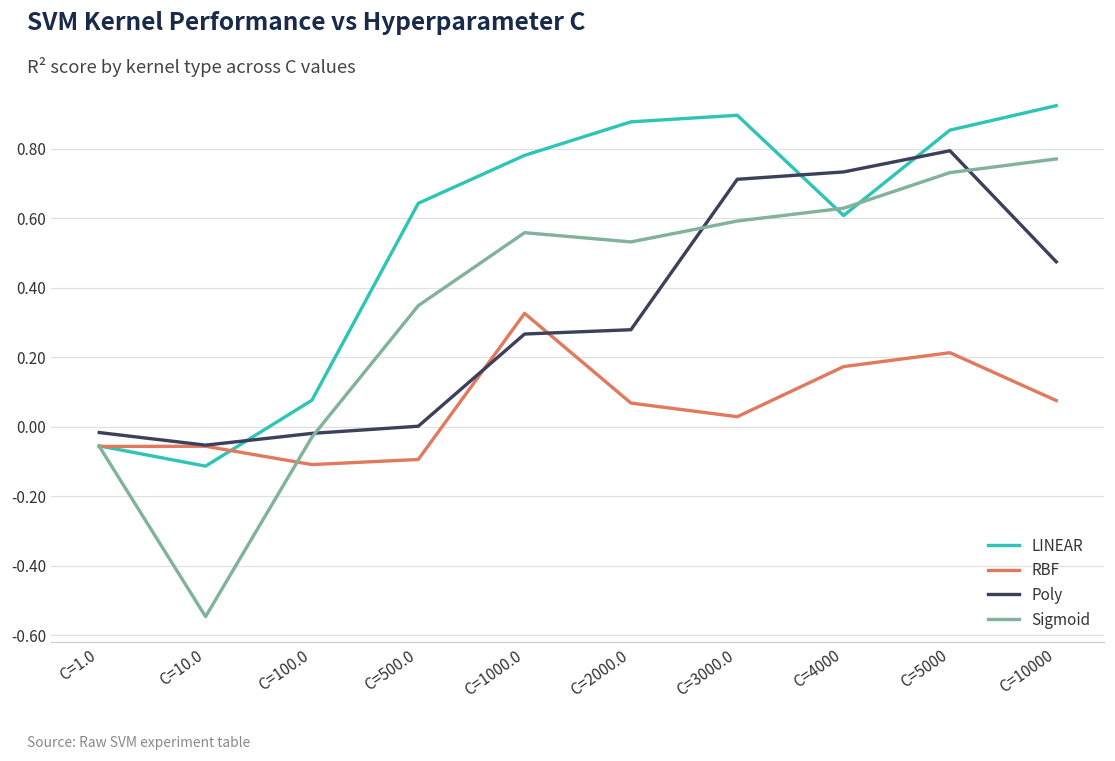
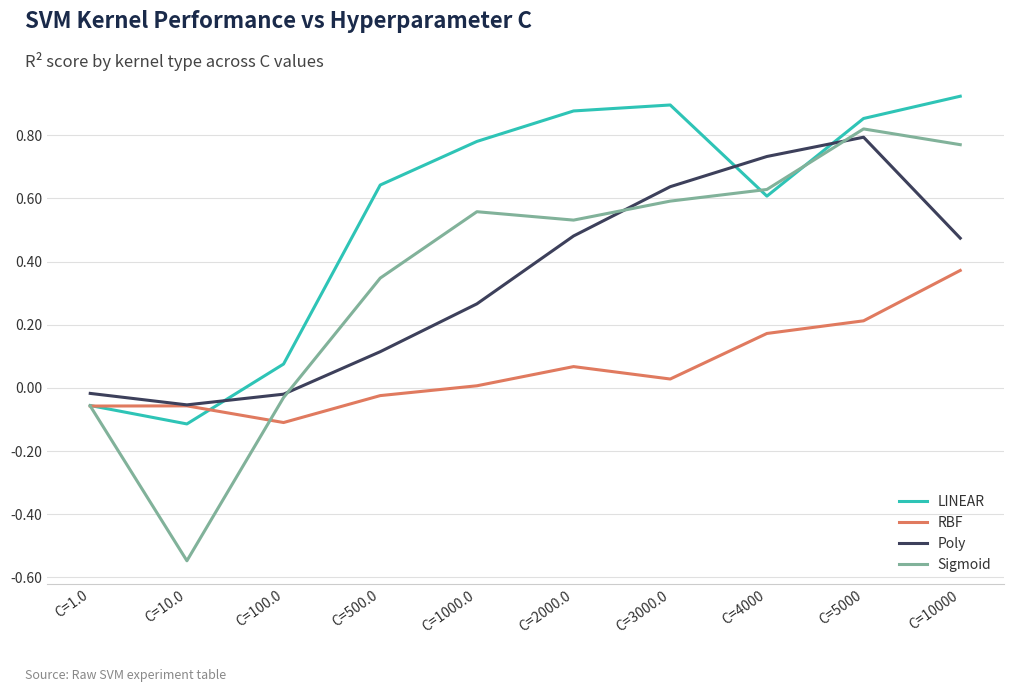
  {
    "LINEAR": {
      "C=10.0": -0.11,
      "C=100.0": 0.08,
      "C=500.0": 0.64,
      "C=1000.0": 0.78,
      "C=2000.0": 0.88,
      "C=3000.0": 0.90,
      "C=4000": 0.61,
      "C=5000": 0.85,
      "C=10000": 0.92
    },
    "RBF": {
      "C=100.0": -0.11,
-     "C=500.0": -0.09,
-     "C=1000.0": 0.33,
+     "C=500.0": -0.02,
+     "C=1000.0": 0.01,
      "C=2000.0": 0.07,
      "C=3000.0": 0.03,
      "C=4000": 0.17,
      "C=5000": 0.21,
-     "C=10000": 0.07
+     "C=10000": 0.37
    },
    "Poly": {
      "C=1.0": -0.02,
      "C=100.0": -0.02,
-     "C=500.0": 0.00,
+     "C=500.0": 0.11,
      "C=1000.0": 0.27,
-     "C=2000.0": 0.28,
-     "C=3000.0": 0.71,
+     "C=2000.0": 0.48,
+     "C=3000.0": 0.64,
      "C=4000": 0.73,
      "C=5000": 0.79,
      "C=10000": 0.47
    },
    "Sigmoid": {
      "C=10.0": -0.55,
      "C=100.0": -0.03,
      "C=500.0": 0.35,
      "C=1000.0": 0.56,
      "C=2000.0": 0.53,
      "C=3000.0": 0.59,
      "C=4000": 0.63,
-     "C=5000": 0.73,
+     "C=5000": 0.82,
      "C=10000": 0.77
    }
  }
